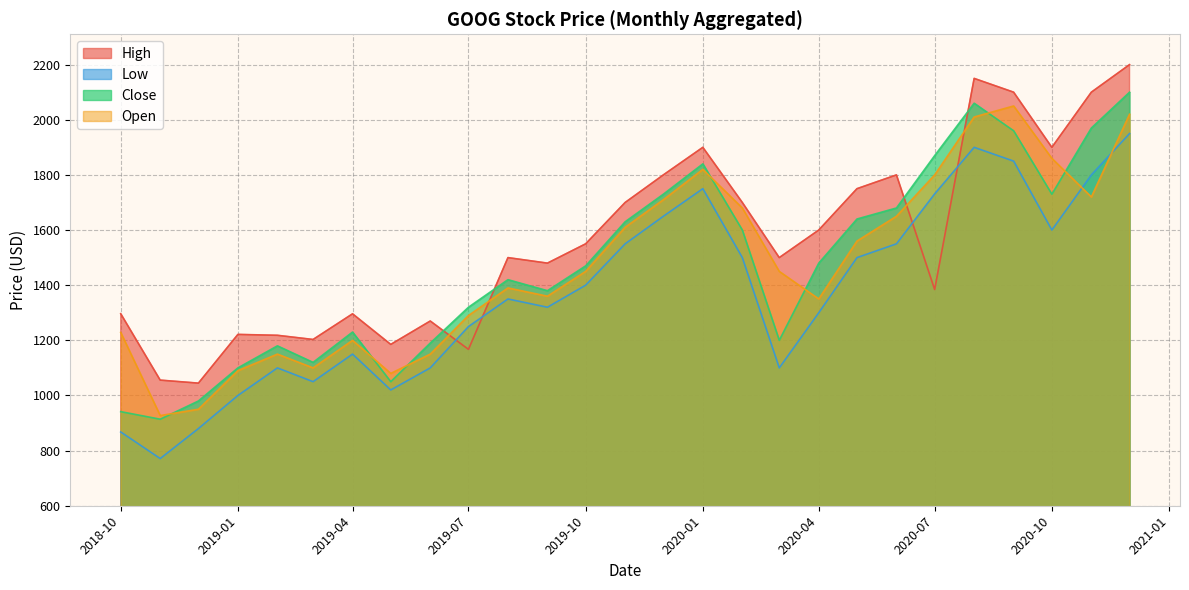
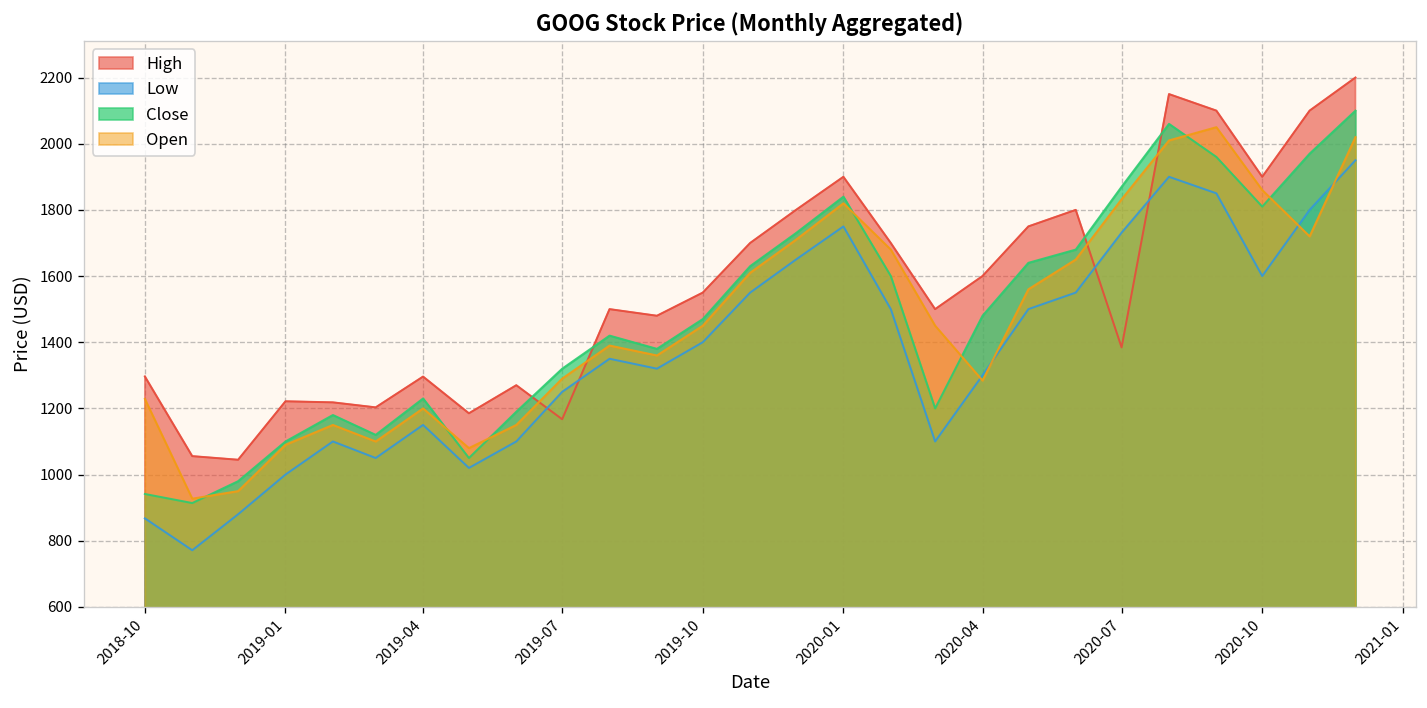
  {
    "High": {
      "2018-10": 1300,
      "2019-01": 1220,
      "2019-04": 1300,
      "2019-07": 1170,
      "2019-10": 1550,
      "2020-01": 1900,
      "2020-04": 1600,
      "2020-07": 1380,
      "2020-10": 1900
    },
    "Low": {
      "2018-10": 870,
      "2019-01": 1000,
      "2019-04": 1150,
      "2019-07": 1250,
      "2019-10": 1400,
      "2020-01": 1750,
      "2020-04": 1300,
      "2020-07": 1730,
      "2020-10": 1600
    },
    "Close": {
      "2018-10": 940,
      "2019-01": 1100,
      "2019-04": 1230,
      "2019-07": 1320,
      "2019-10": 1470,
      "2020-01": 1840,
      "2020-04": 1480,
      "2020-07": 1870,
-     "2020-10": 1730
+     "2020-10": 1810
    },
    "Open": {
      "2018-10": 1230,
      "2019-01": 1090,
      "2019-04": 1200,
      "2019-07": 1290,
      "2019-10": 1450,
      "2020-01": 1820,
-     "2020-04": 1350,
-     "2020-07": 1800,
+     "2020-04": 1280,
+     "2020-07": 1830,
      "2020-10": 1860
    }
  }
